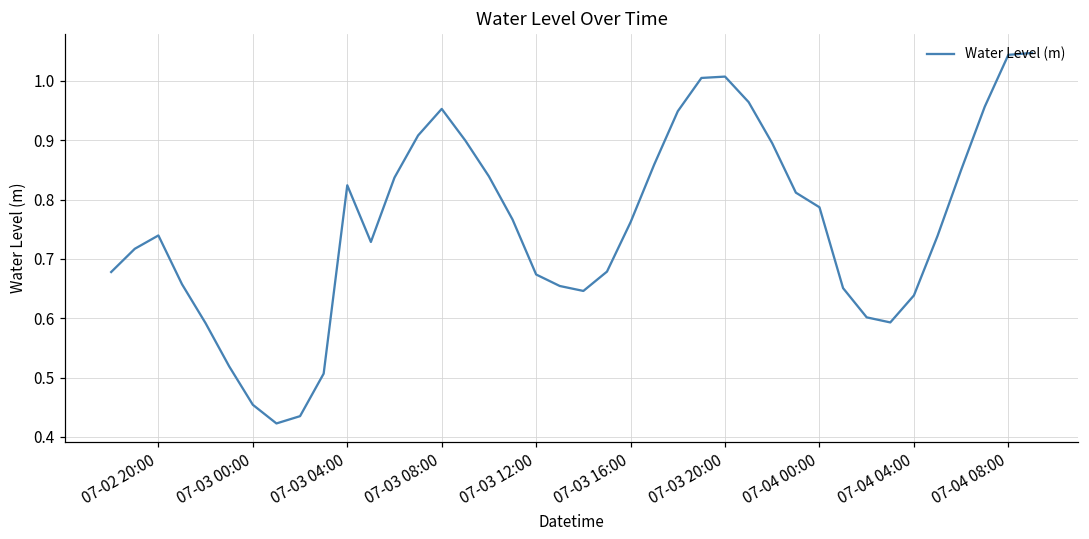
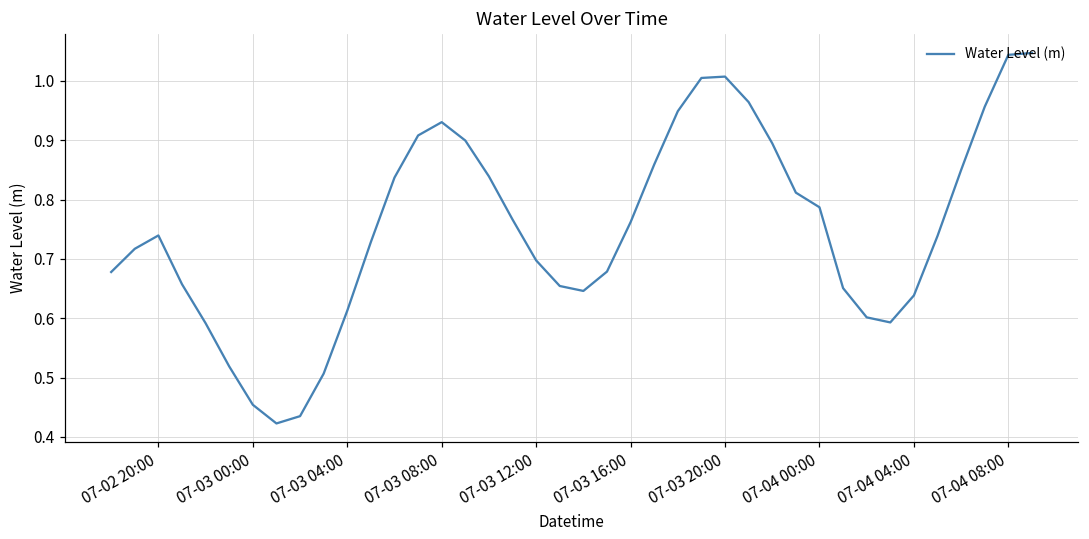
  {
    "07-02 20:00": 0.74,
    "07-03 00:00": 0.45,
-   "07-03 04:00": 0.82,
-   "07-03 08:00": 0.95,
-   "07-03 12:00": 0.67,
+   "07-03 04:00": 0.61,
+   "07-03 08:00": 0.93,
+   "07-03 12:00": 0.70,
    "07-03 16:00": 0.76,
    "07-03 20:00": 1.01,
    "07-04 00:00": 0.79,
    "07-04 04:00": 0.64,
    "07-04 08:00": 1.04
  }
